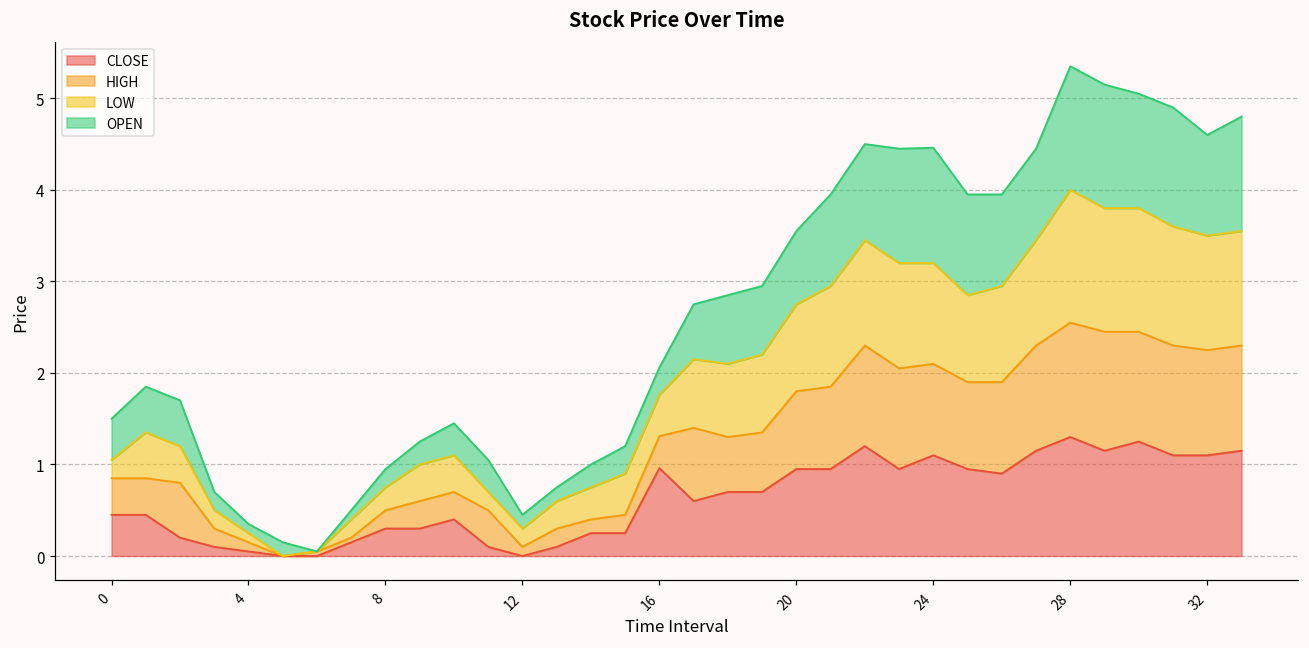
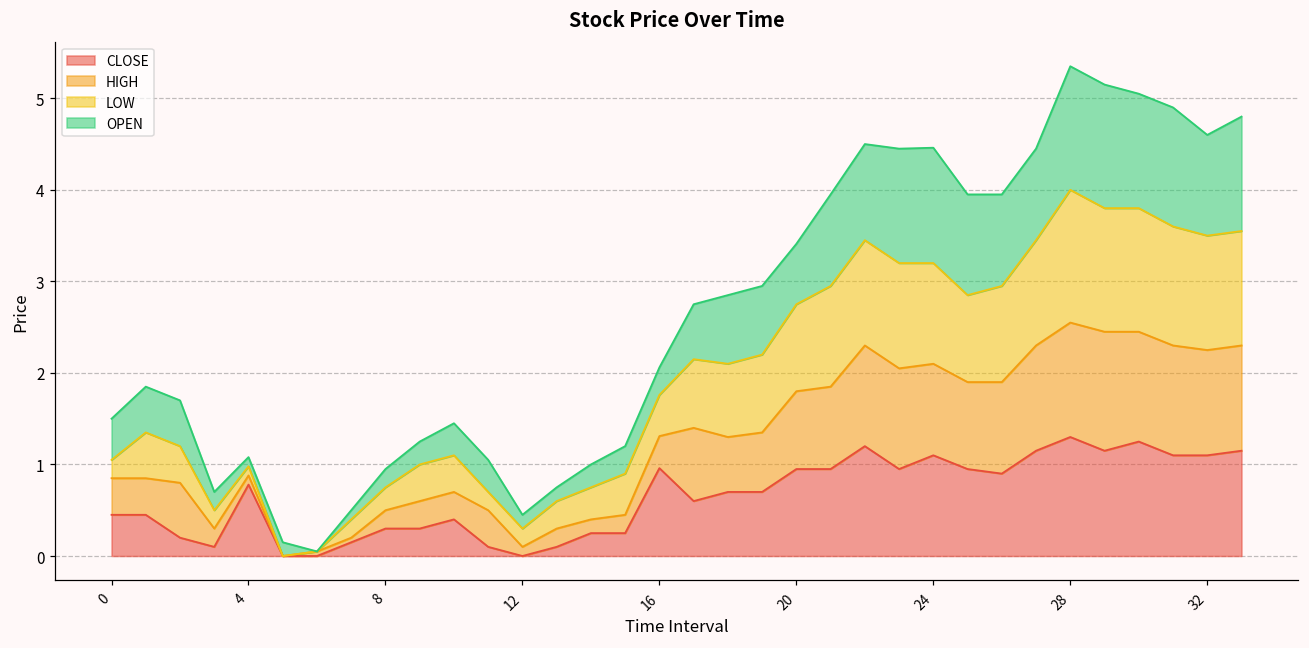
  {
    "CLOSE": {
      "0": 0.4,
-     "4": 0.1,
+     "4": 0.8,
      "8": 0.3,
      "12": 0.0,
      "16": 1.0,
      "20": 0.9,
      "24": 1.1,
      "28": 1.3,
      "32": 1.1
    },
    "OPEN": {
      "0": 0.5,
      "4": 0.1,
      "8": 0.2,
      "12": 0.2,
      "16": 0.3,
-     "20": 0.8,
+     "20": 0.7,
      "24": 1.3,
      "28": 1.4,
      "32": 1.1
    }
  }
